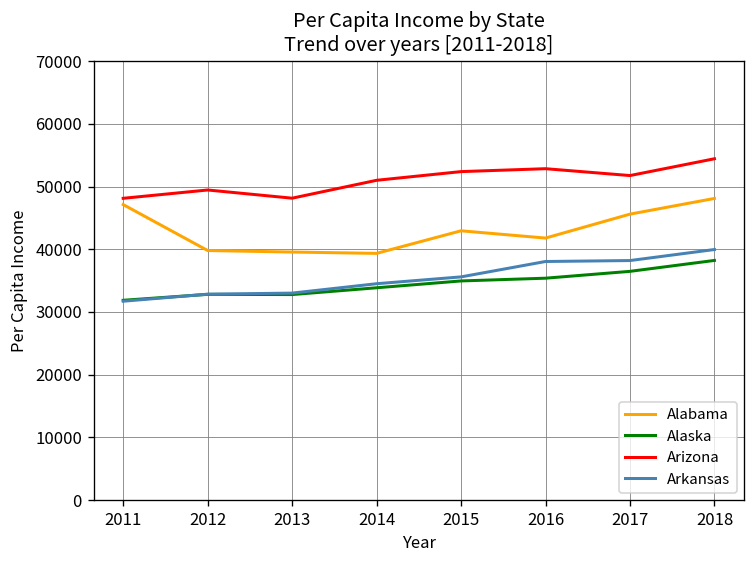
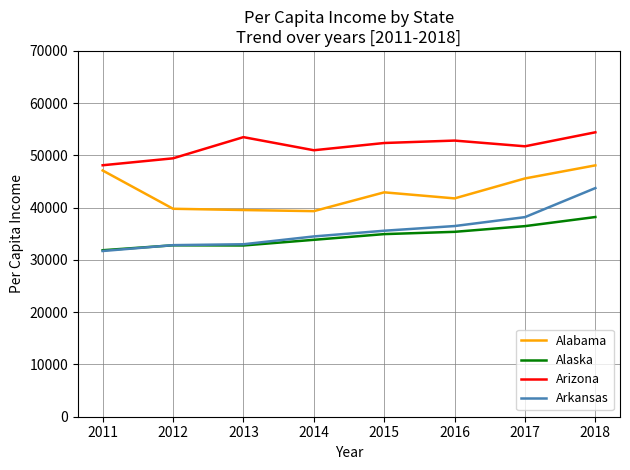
  {
    "Alabama": {
      "2011": 47000,
      "2012": 40000,
      "2013": 40000,
      "2014": 39000,
      "2015": 43000,
      "2016": 42000,
      "2017": 46000,
      "2018": 48000
    },
    "Alaska": {
      "2014": 34000,
      "2015": 35000,
      "2016": 35000,
      "2017": 36000,
      "2018": 38000
    },
    "Arizona": {
      "2011": 48000,
      "2012": 49000,
-     "2013": 48000,
+     "2013": 54000,
      "2014": 51000,
      "2015": 52000,
      "2016": 53000,
      "2017": 52000,
      "2018": 54000
    },
    "Arkansas": {
      "2014": 35000,
      "2015": 36000,
-     "2016": 38000,
+     "2016": 36000,
      "2017": 38000,
-     "2018": 40000
+     "2018": 44000
    }
  }
